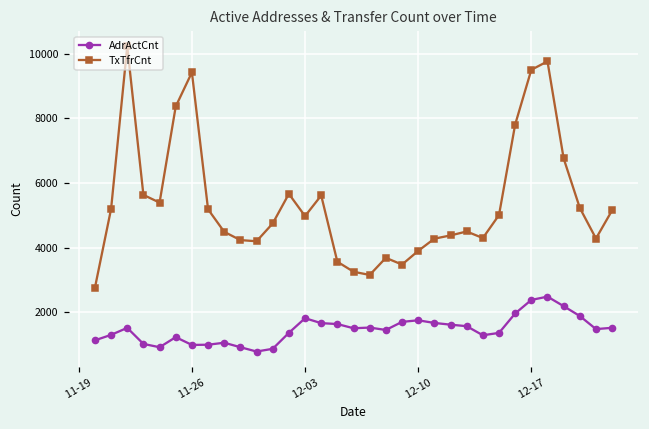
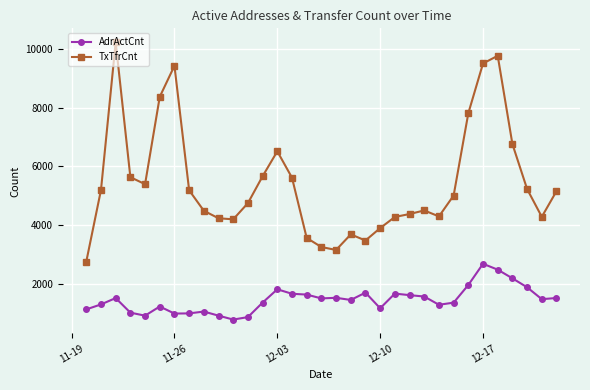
  {
    "AdrActCnt": {
      "11-26": 1000,
      "12-03": 1800,
-     "12-10": 1800,
-     "12-17": 2400
+     "12-10": 1200,
+     "12-17": 2700
    },
    "TxTfrCnt": {
      "11-26": 9400,
-     "12-03": 5000,
+     "12-03": 6500,
      "12-10": 3900,
      "12-17": 9500
    }
  }
